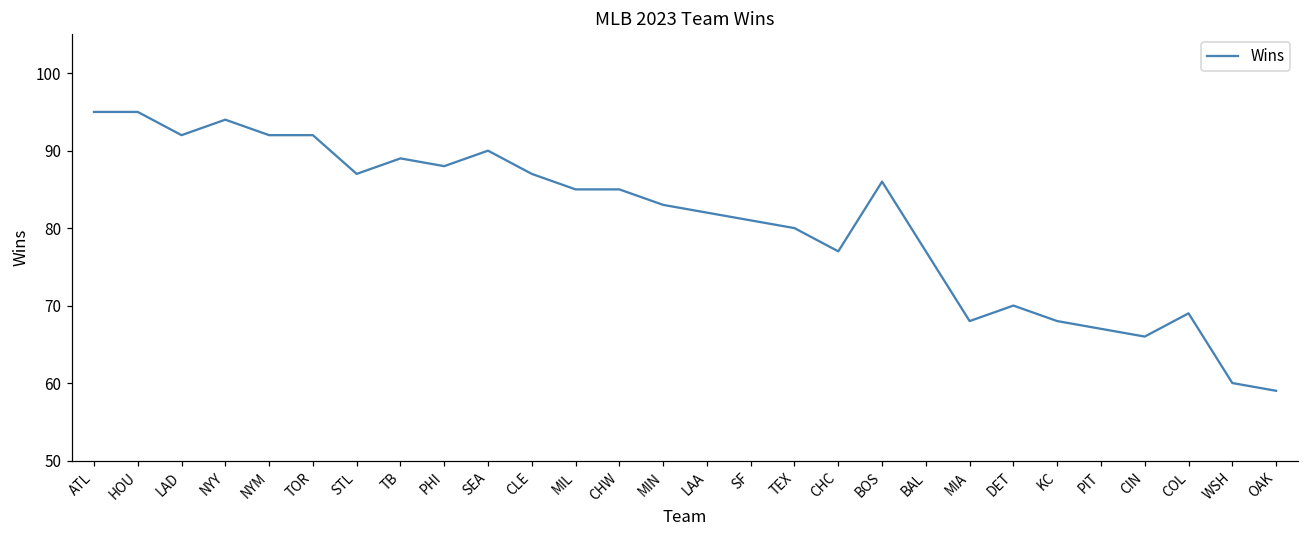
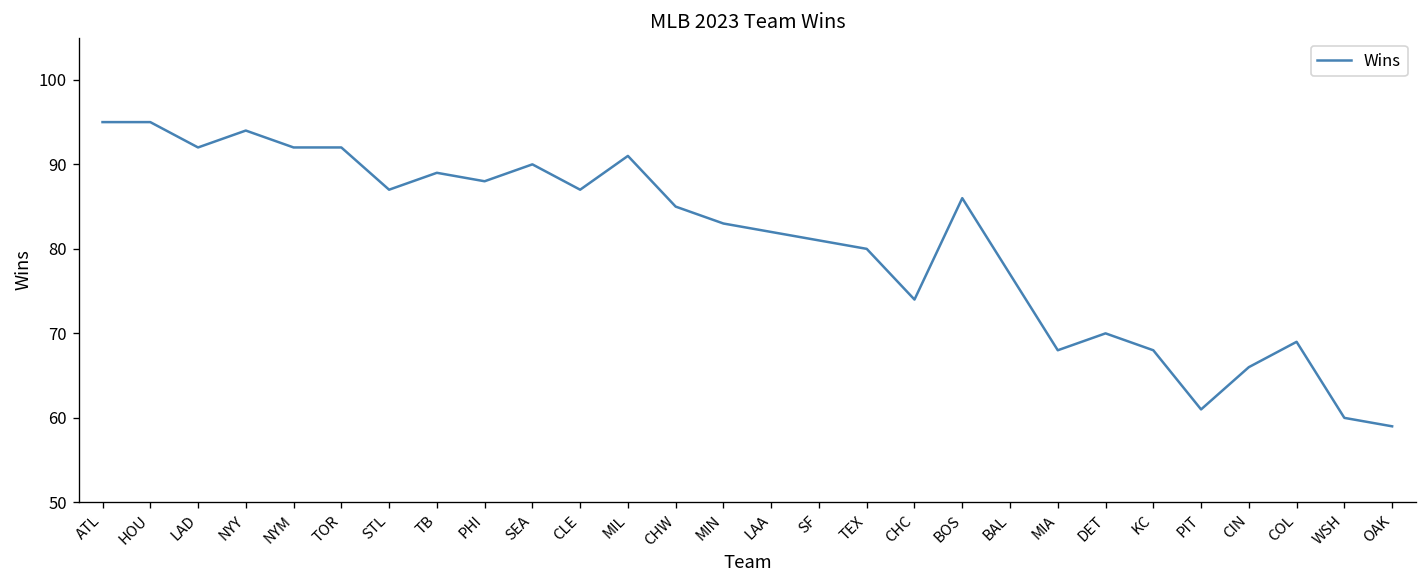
  {
    "ATL": 95,
    "HOU": 95,
    "LAD": 92,
    "NYY": 94,
    "NYM": 92,
    "TOR": 92,
    "STL": 87,
    "TB": 89,
    "PHI": 88,
    "SEA": 90,
    "CLE": 87,
-   "MIL": 85,
+   "MIL": 91,
    "CHW": 85,
    "MIN": 83,
    "LAA": 82,
    "SF": 81,
    "TEX": 80,
-   "CHC": 77,
+   "CHC": 74,
    "BOS": 86,
    "BAL": 77,
    "MIA": 68,
    "DET": 70,
    "KC": 68,
-   "PIT": 67,
+   "PIT": 61,
    "CIN": 66,
    "COL": 69,
    "WSH": 60,
    "OAK": 59
  }
